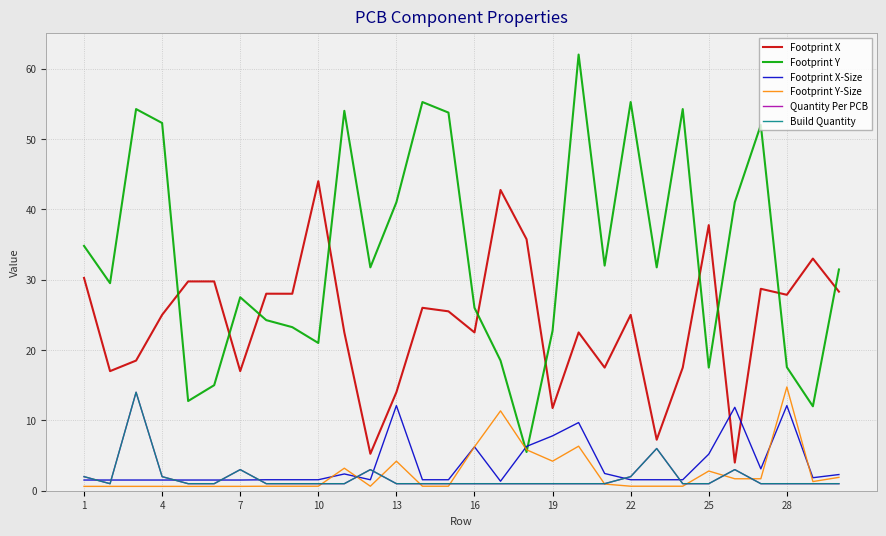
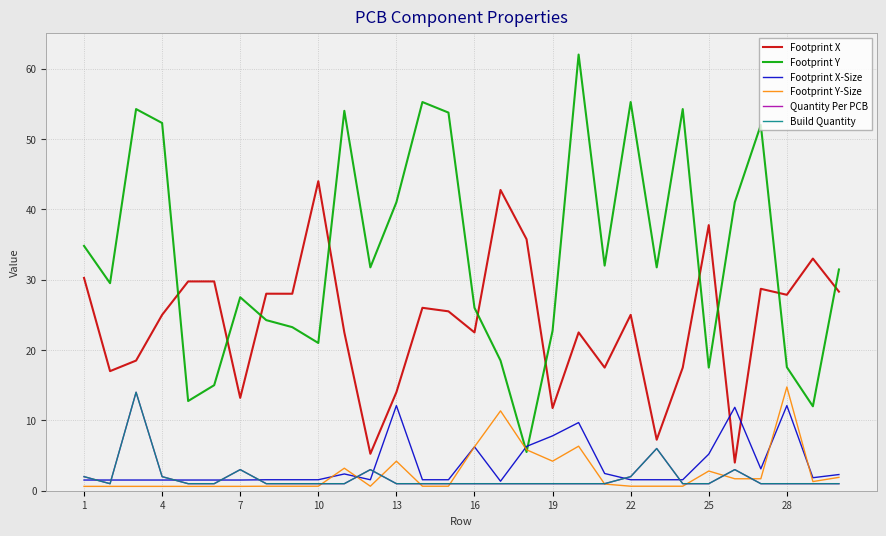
  {
    "Footprint X": {
      "1": 30,
      "4": 25,
-     "7": 17,
+     "7": 13,
      "10": 44,
      "13": 14,
      "16": 23,
      "19": 12,
      "22": 25,
      "25": 38,
      "28": 28
    },
    "Footprint Y": {
      "1": 35,
      "4": 52,
      "7": 28,
      "10": 21,
      "13": 41,
      "16": 26,
      "19": 23,
      "22": 55,
      "25": 18,
      "28": 18
    },
    "Footprint X-Size": {
      "1": 2,
      "4": 2,
      "7": 2,
      "10": 2,
      "13": 12,
      "19": 8,
      "22": 2,
      "25": 5,
      "28": 12
    },
    "Footprint Y-Size": {
      "1": 1,
      "4": 1,
      "7": 1,
      "13": 4,
      "19": 4,
      "22": 1,
      "25": 3,
      "28": 15
    },
    "Build Quantity": {
      "1": 2,
      "4": 2,
      "7": 3,
      "13": 1,
      "16": 1,
      "19": 1,
      "22": 2,
      "25": 1,
      "28": 1
    }
  }
